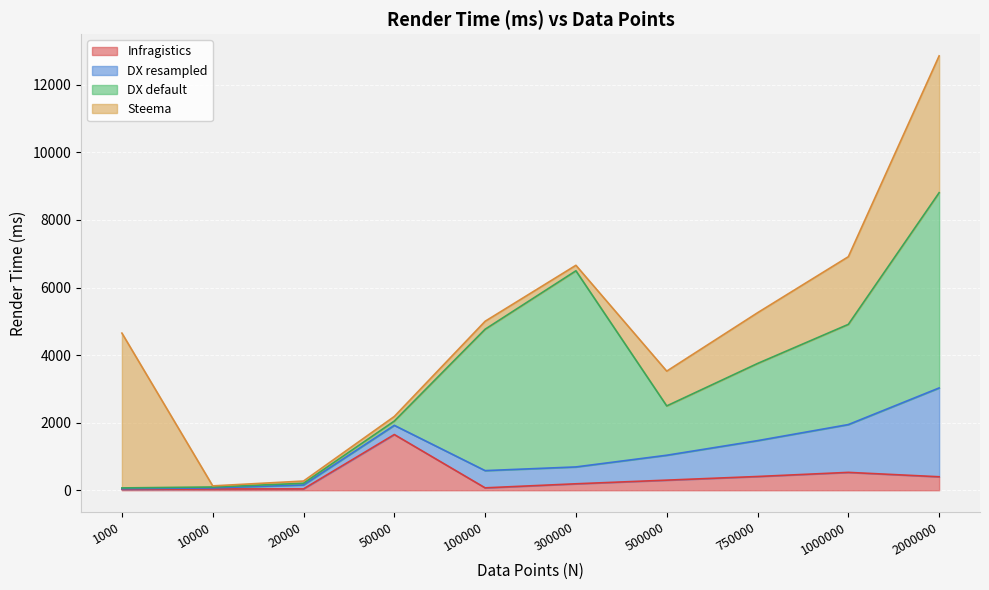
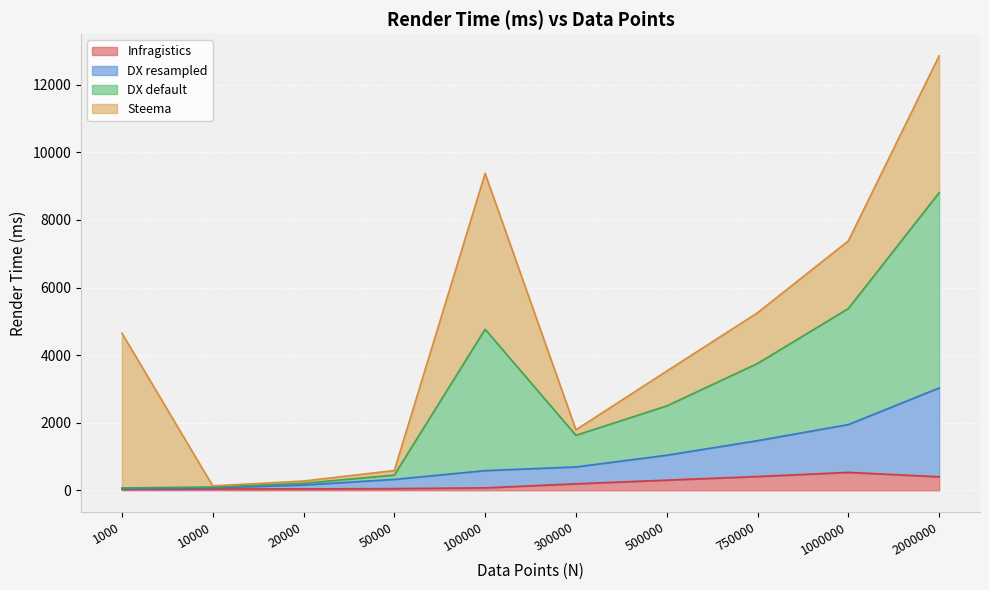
  {
    "Infragistics": {
      "20000": 0,
-     "50000": 1600,
+     "50000": 0,
      "100000": 100,
      "300000": 200,
      "500000": 300,
      "750000": 400,
      "1000000": 500,
      "2000000": 400
    },
    "DX resampled": {
      "50000": 300,
      "100000": 500,
      "300000": 500,
      "500000": 700,
      "750000": 1100,
      "1000000": 1400,
      "2000000": 2600
    },
    "DX default": {
      "50000": 100,
      "100000": 4200,
-     "300000": 5800,
+     "300000": 900,
      "500000": 1500,
      "750000": 2300,
-     "1000000": 3000,
+     "1000000": 3400,
      "2000000": 5800
    },
    "Steema": {
      "1000": 4600,
      "50000": 100,
-     "100000": 200,
+     "100000": 4600,
      "300000": 200,
      "500000": 1000,
      "750000": 1500,
      "1000000": 2000,
      "2000000": 4100
    }
  }
